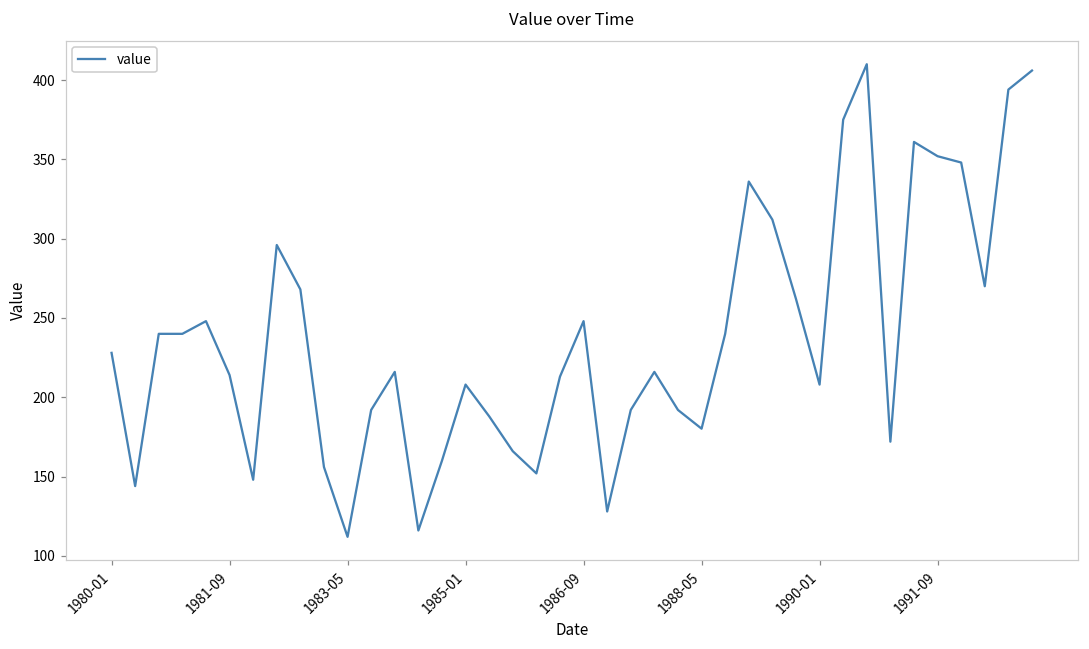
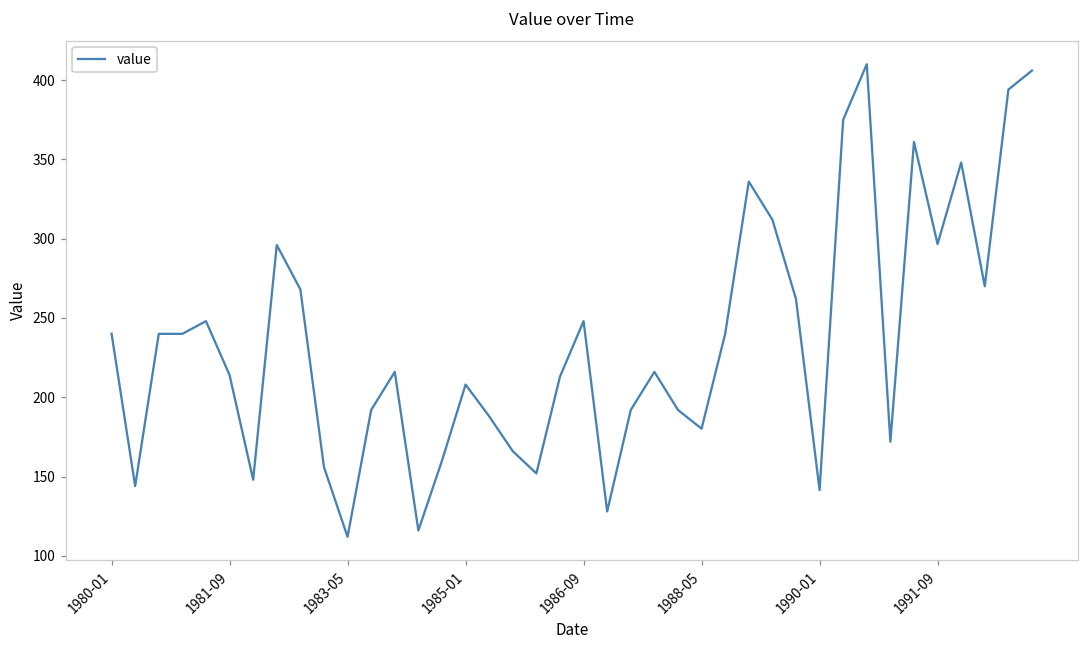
  {
-   "1980-01": 228,
+   "1980-01": 240,
    "1981-09": 214,
    "1983-05": 112,
    "1985-01": 208,
    "1986-09": 248,
    "1988-05": 180,
-   "1990-01": 208,
-   "1991-09": 352
+   "1990-01": 142,
+   "1991-09": 297
  }
